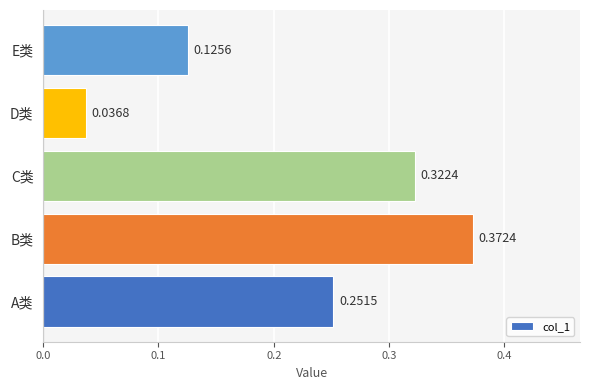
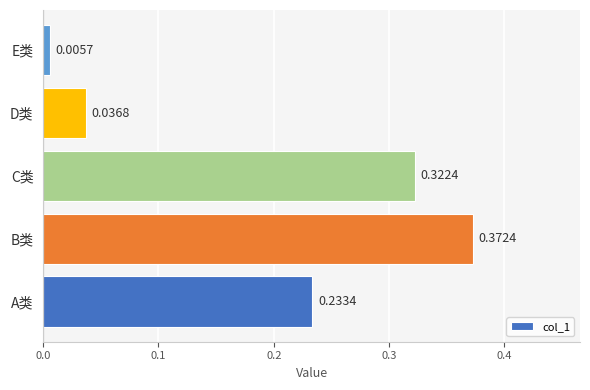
  {
-   "E类": 0.1256,
+   "E类": 0.0057,
    "D类": 0.0368,
    "C类": 0.3224,
    "B类": 0.3724,
-   "A类": 0.2515
+   "A类": 0.2334
  }
